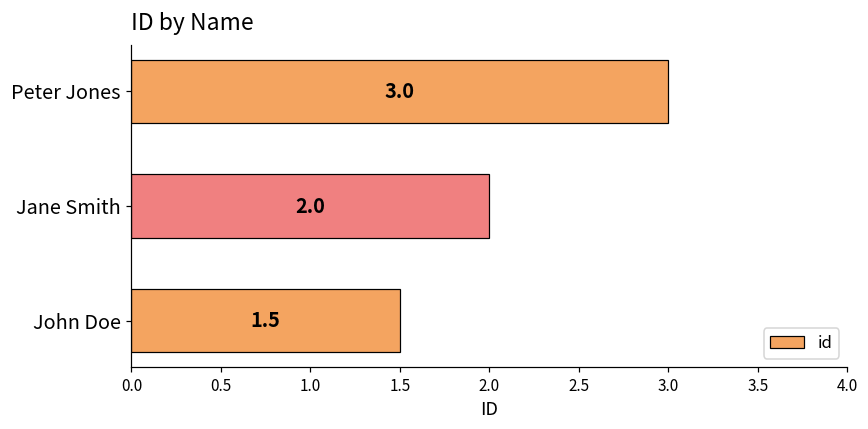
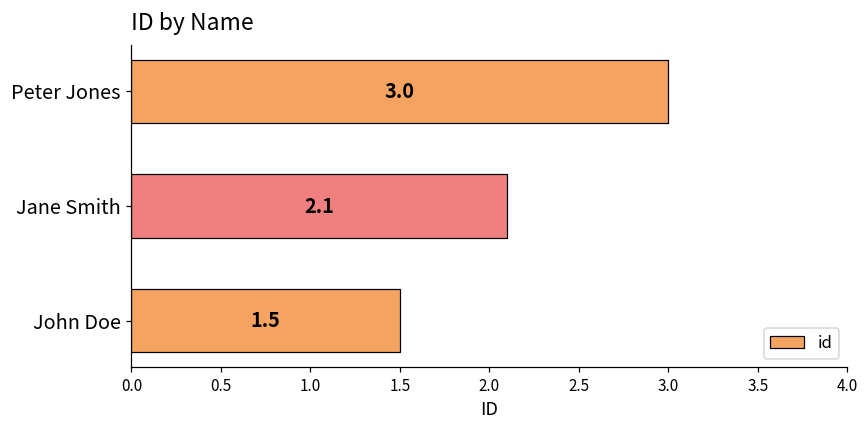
  {
    "Peter Jones": 3.0,
-   "Jane Smith": 2.0,
+   "Jane Smith": 2.1,
    "John Doe": 1.5
  }
